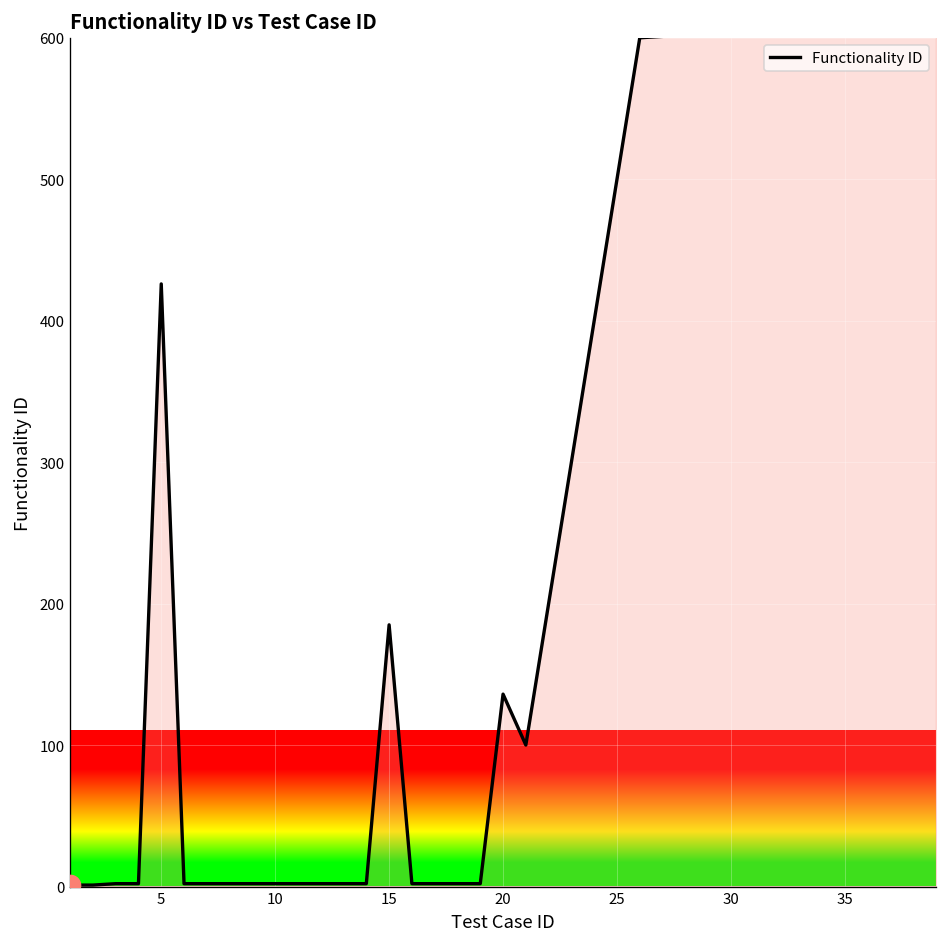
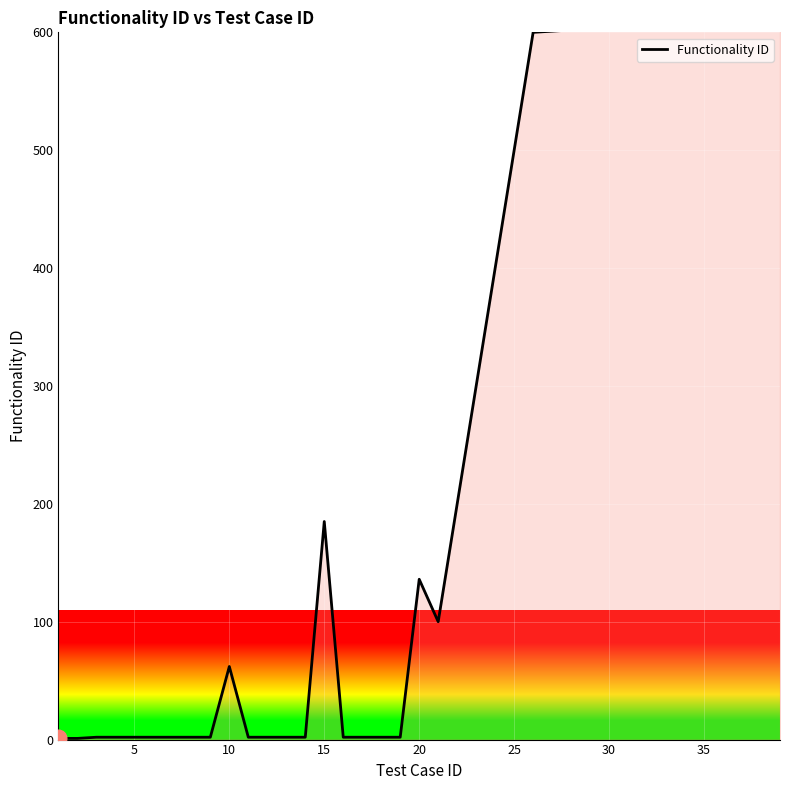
  {
    "Functionality ID": {
-     "5": 426,
-     "10": 2,
+     "5": 2,
+     "10": 62,
      "15": 185,
      "20": 136,
      "25": 500
    }
  }
